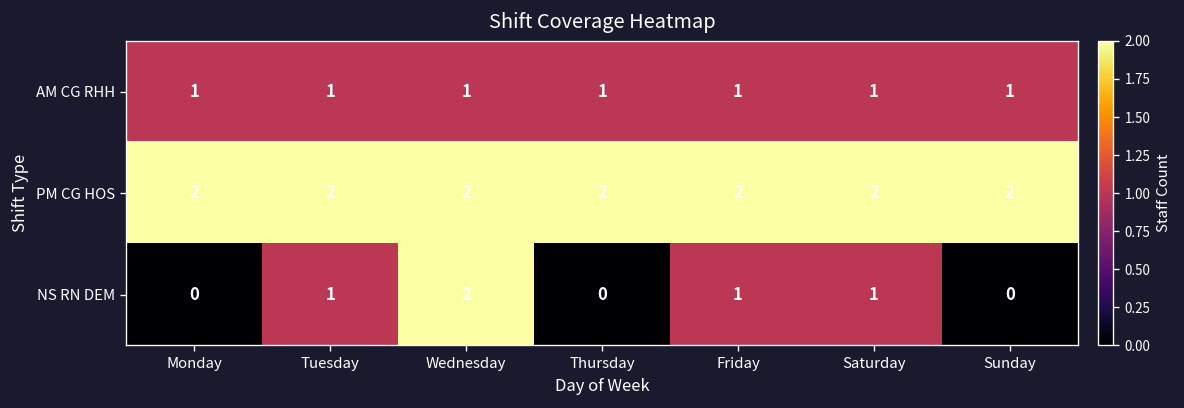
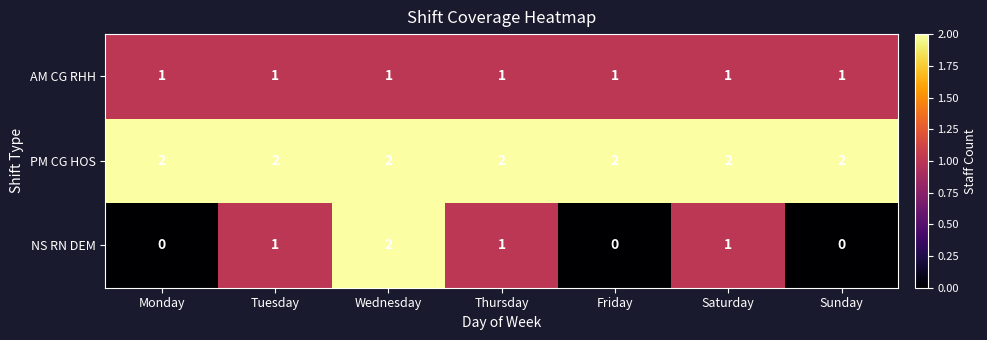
  {
    "NS RN DEM": {
-     "Thursday": 0,
-     "Friday": 1
+     "Thursday": 1,
+     "Friday": 0
    }
  }
